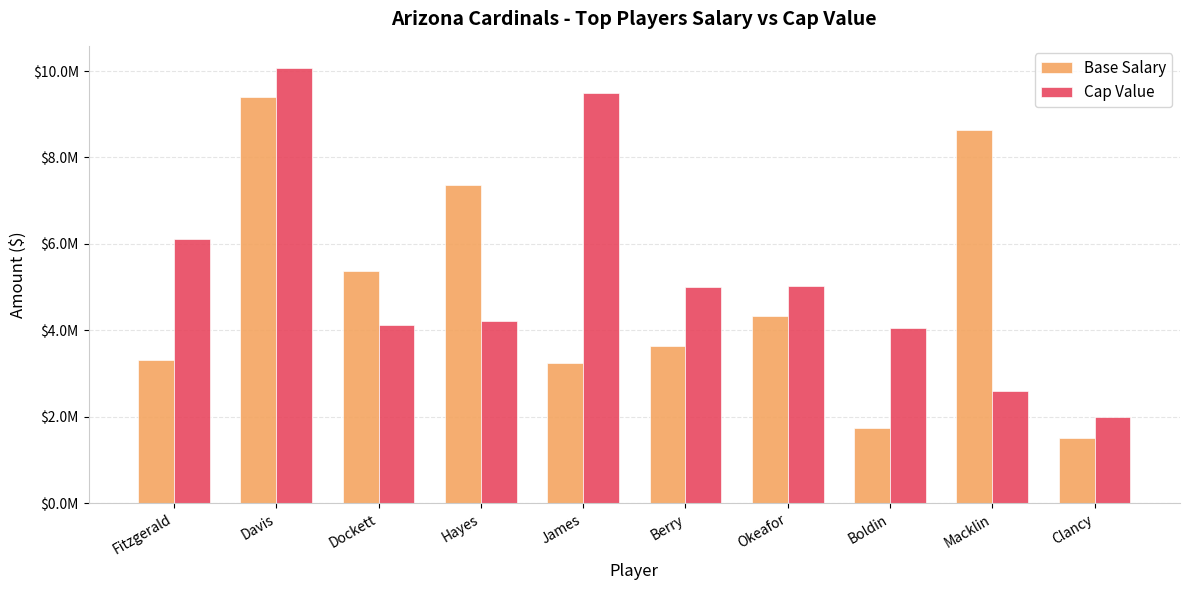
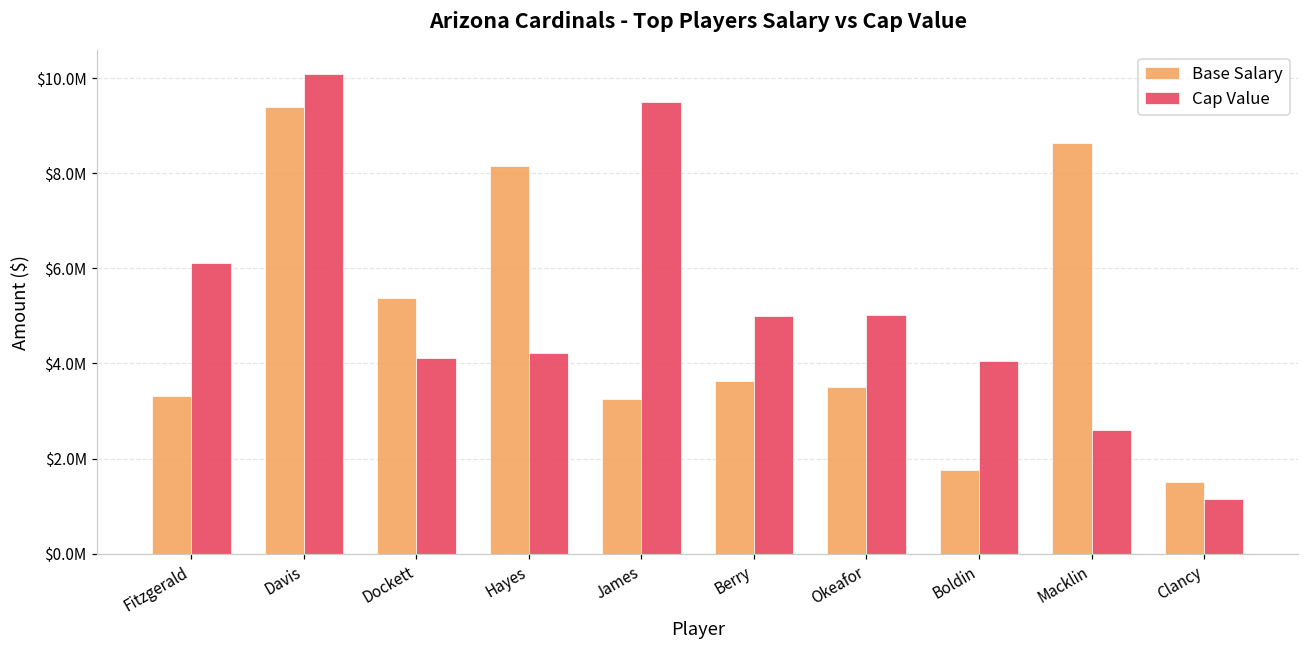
  {
    "Base Salary": {
      "Fitzgerald": "$3300000",
      "Davis": "$9400000",
      "Dockett": "$5400000",
-     "Hayes": "$7400000",
+     "Hayes": "$8200000",
      "James": "$3300000",
      "Berry": "$3600000",
-     "Okeafor": "$4300000",
+     "Okeafor": "$3500000",
      "Boldin": "$1800000",
      "Macklin": "$8600000",
      "Clancy": "$1500000"
    },
    "Cap Value": {
      "Fitzgerald": "$6100000",
      "Davis": "$10100000",
      "Dockett": "$4100000",
      "Hayes": "$4200000",
      "James": "$9500000",
      "Berry": "$5000000",
      "Okeafor": "$5000000",
      "Boldin": "$4100000",
      "Macklin": "$2600000",
-     "Clancy": "$2000000"
+     "Clancy": "$1100000"
    }
  }
